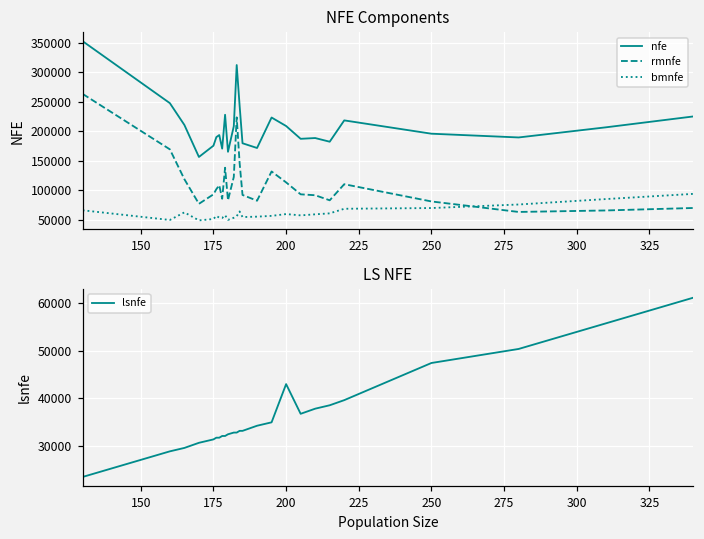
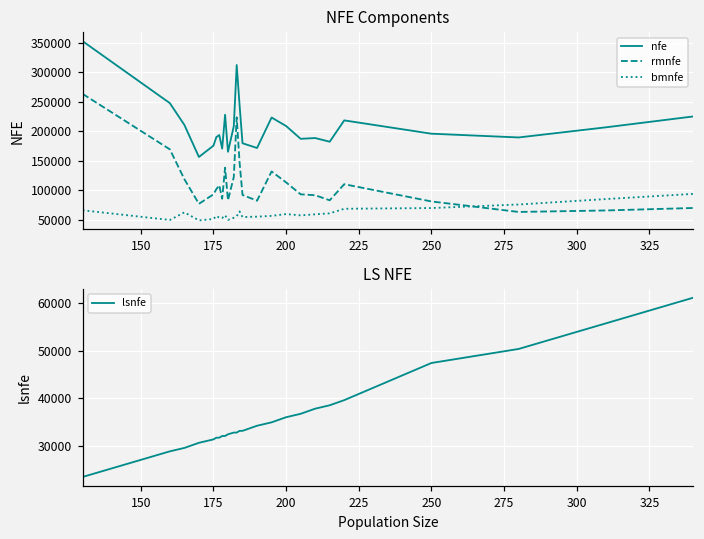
  {
    "LS NFE": {
      "175": 31000,
-     "200": 43000,
+     "200": 36000,
      "250": 47000
    }
  }
